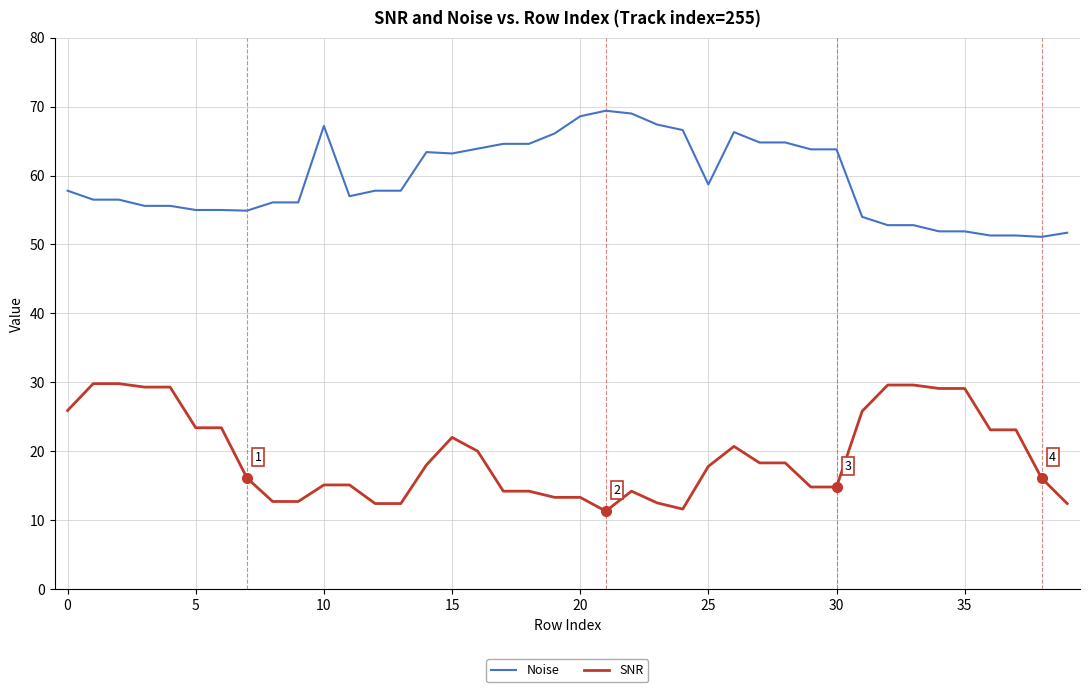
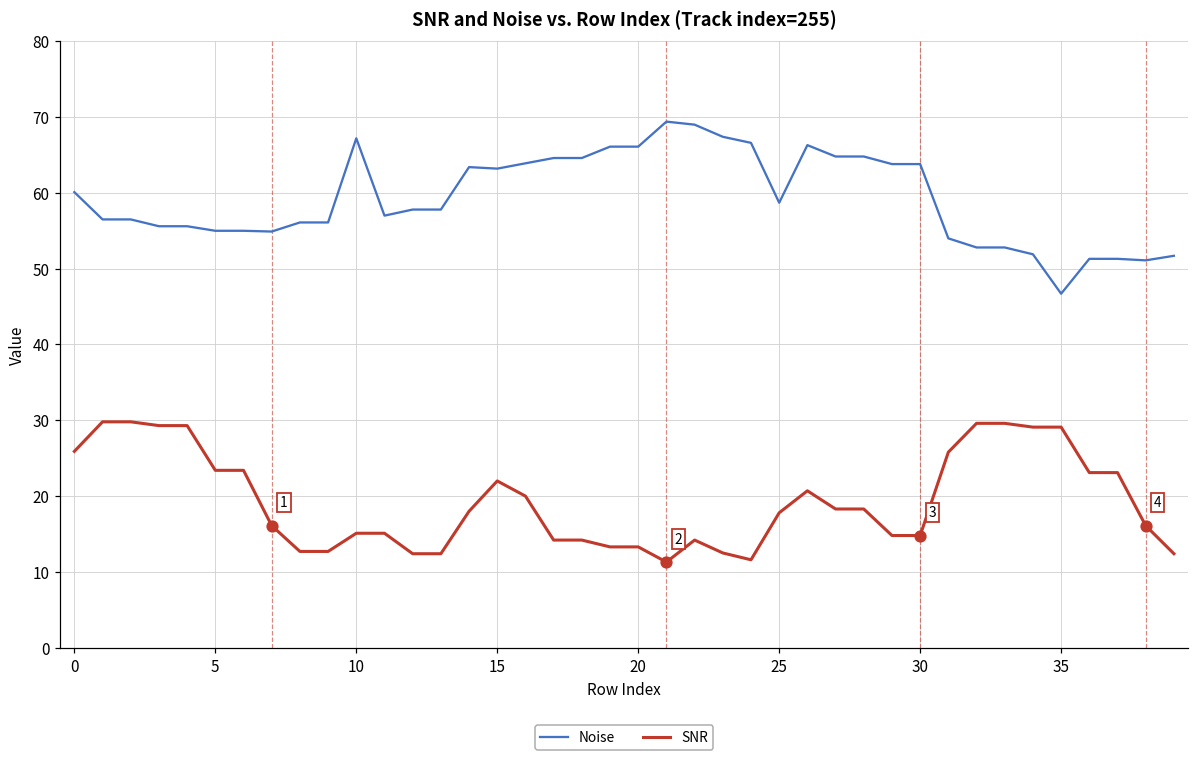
  {
    "Noise": {
-     "0": 58,
+     "0": 60,
      "5": 55,
      "10": 67,
      "15": 63,
-     "20": 69,
+     "20": 66,
      "25": 59,
      "30": 64,
-     "35": 52
+     "35": 47
    }
  }
